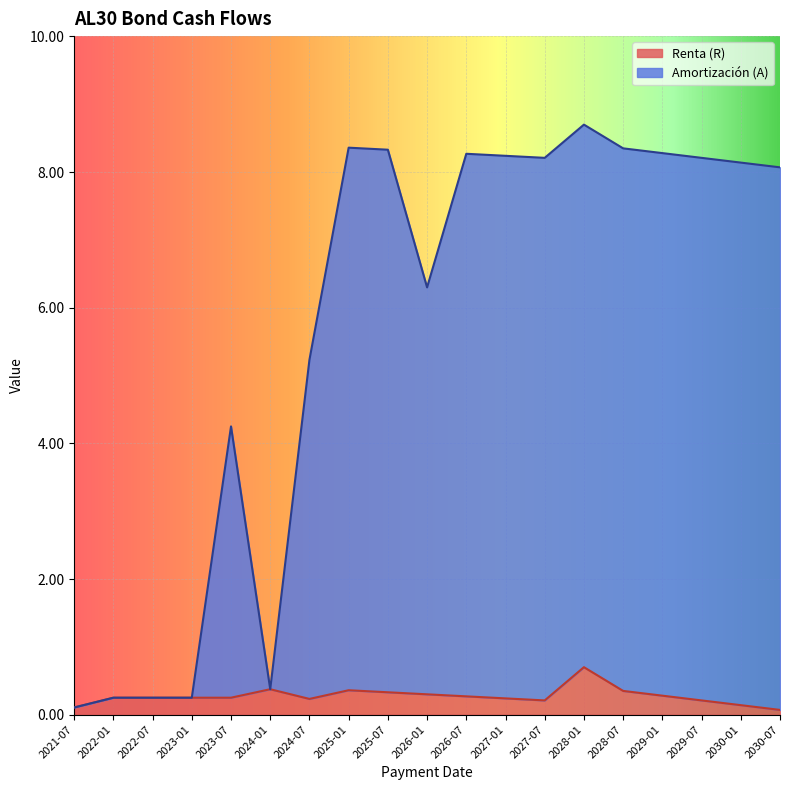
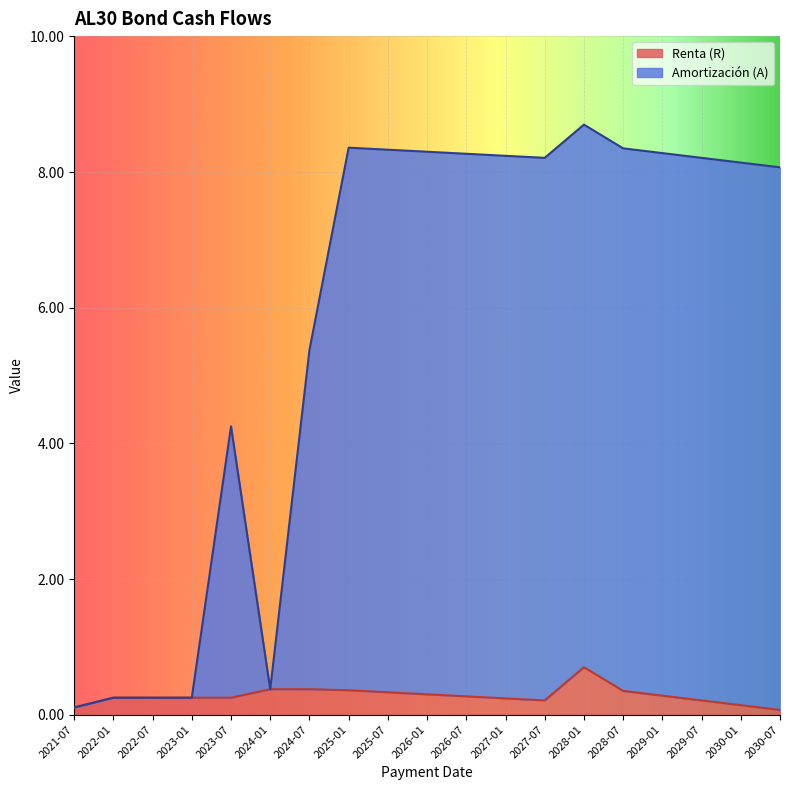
  {
    "Renta (R)": {
      "2023-07": 0.3,
-     "2024-07": 0.2,
+     "2024-07": 0.4,
      "2025-01": 0.4,
      "2025-07": 0.3,
      "2026-01": 0.3,
      "2026-07": 0.3,
      "2027-01": 0.2,
      "2027-07": 0.2,
      "2028-01": 0.7,
      "2028-07": 0.4,
      "2029-01": 0.3,
      "2029-07": 0.2,
      "2030-01": 0.1,
      "2030-07": 0.1
    },
    "Amortización (A)": {
      "2023-07": 4,
      "2024-07": 5,
      "2025-01": 8,
      "2025-07": 8,
-     "2026-01": 6,
+     "2026-01": 8,
      "2026-07": 8,
      "2027-01": 8,
      "2027-07": 8,
      "2028-01": 8,
      "2028-07": 8,
      "2029-01": 8,
      "2029-07": 8,
      "2030-01": 8,
      "2030-07": 8
    }
  }
